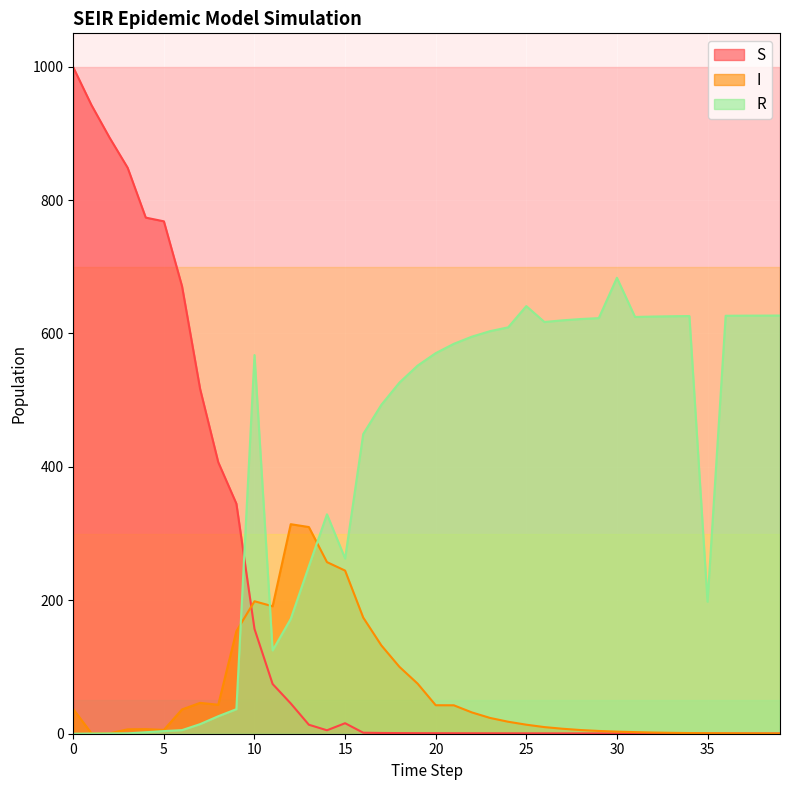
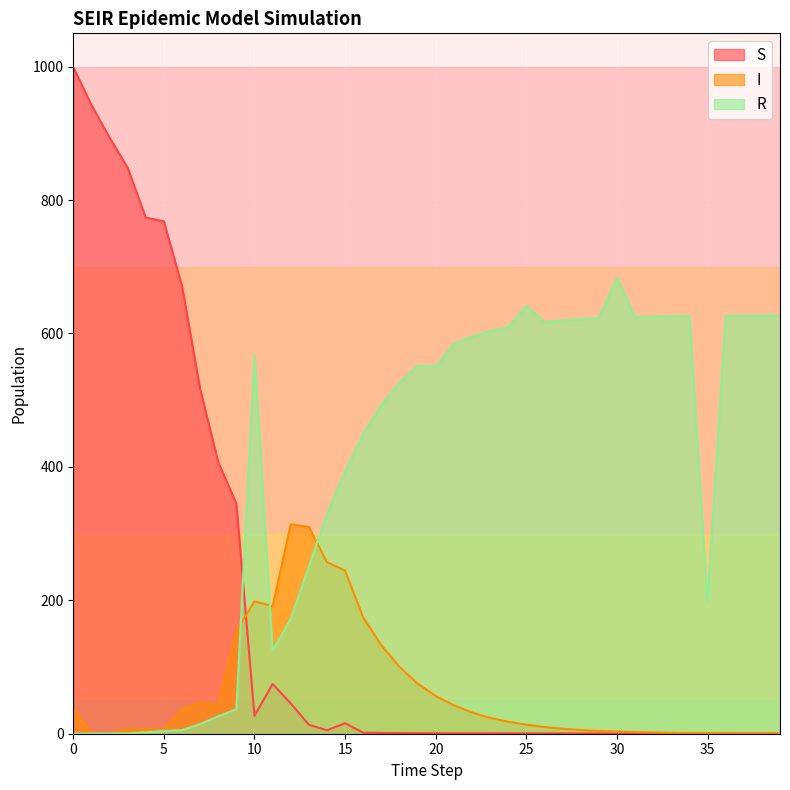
  {
    "S": {
      "0": 1000,
      "5": 770,
-     "10": 160,
+     "10": 30,
      "15": 20,
      "20": 0,
      "25": 0
    },
    "I": {
      "0": 40,
      "10": 200,
      "15": 240,
-     "20": 40,
+     "20": 60,
      "25": 10
    },
    "R": {
      "0": 0,
      "10": 570,
-     "15": 260,
-     "20": 570,
+     "15": 390,
+     "20": 550,
      "25": 640,
      "30": 680,
      "35": 200
    }
  }
